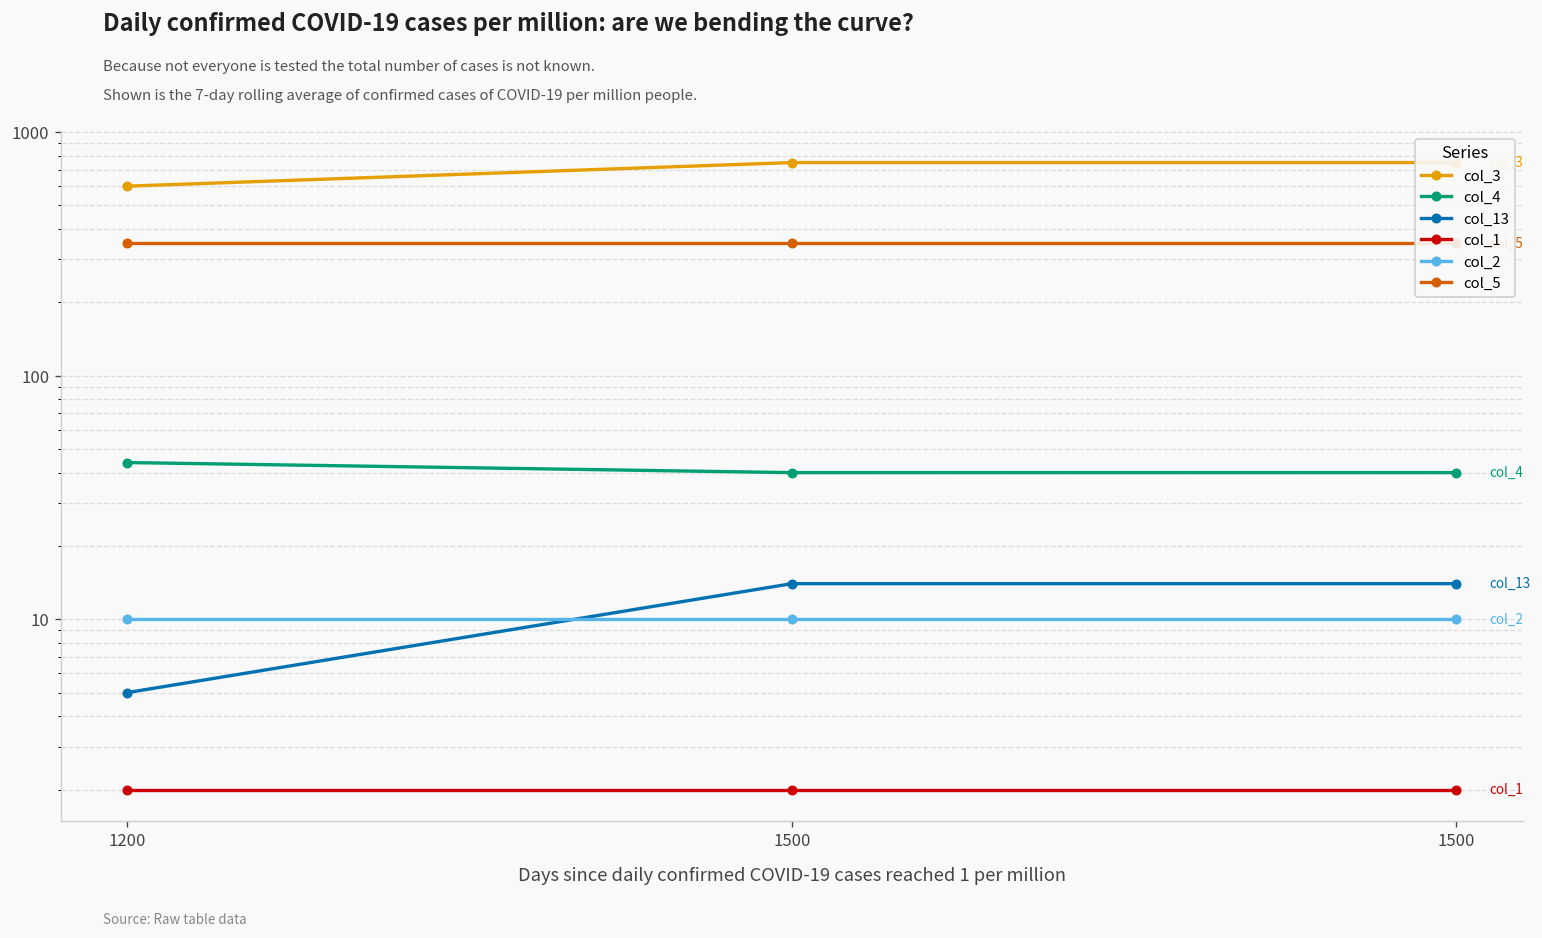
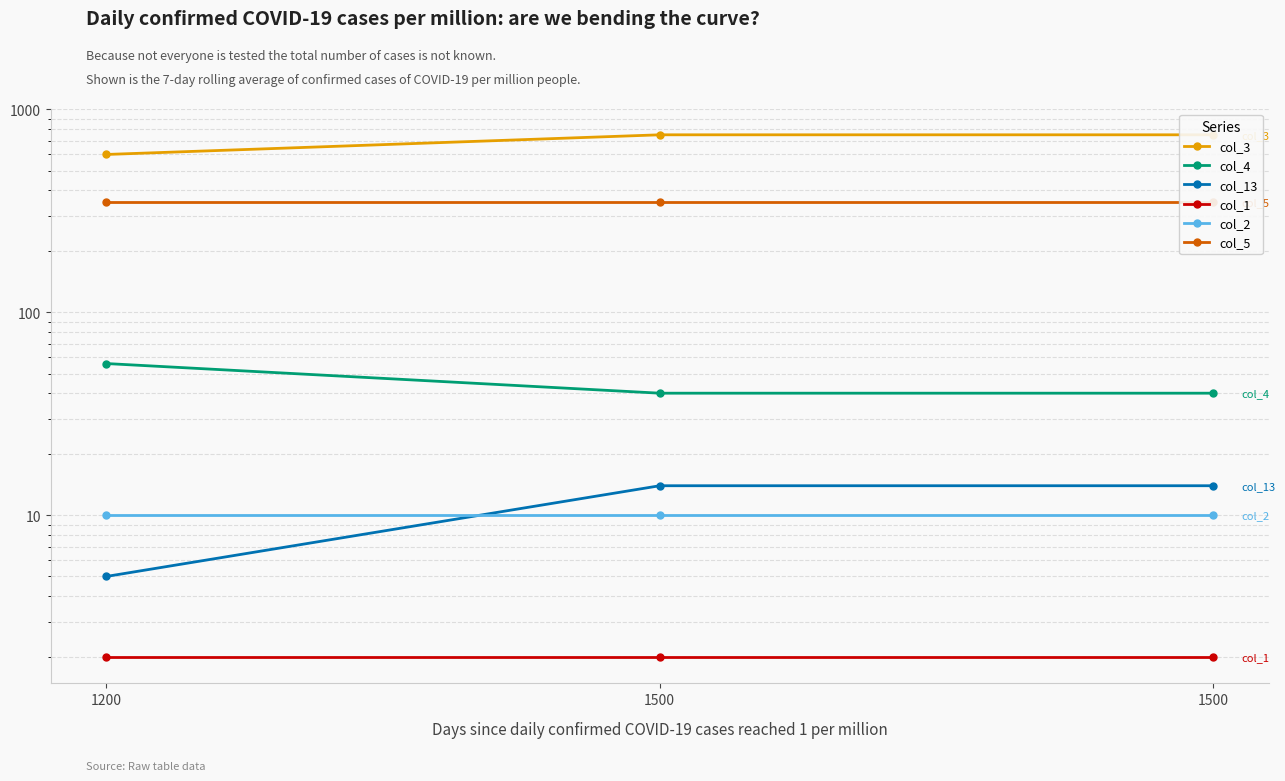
  {
    "col_3": {
      "1200": 600
    },
    "col_4": {
-     "1200": 44
+     "1200": 56
    },
    "col_13": {
      "1200": 5
    },
    "col_1": {
      "1200": 2
    },
    "col_2": {
      "1200": 10
    },
    "col_5": {
      "1200": 350
    }
  }
